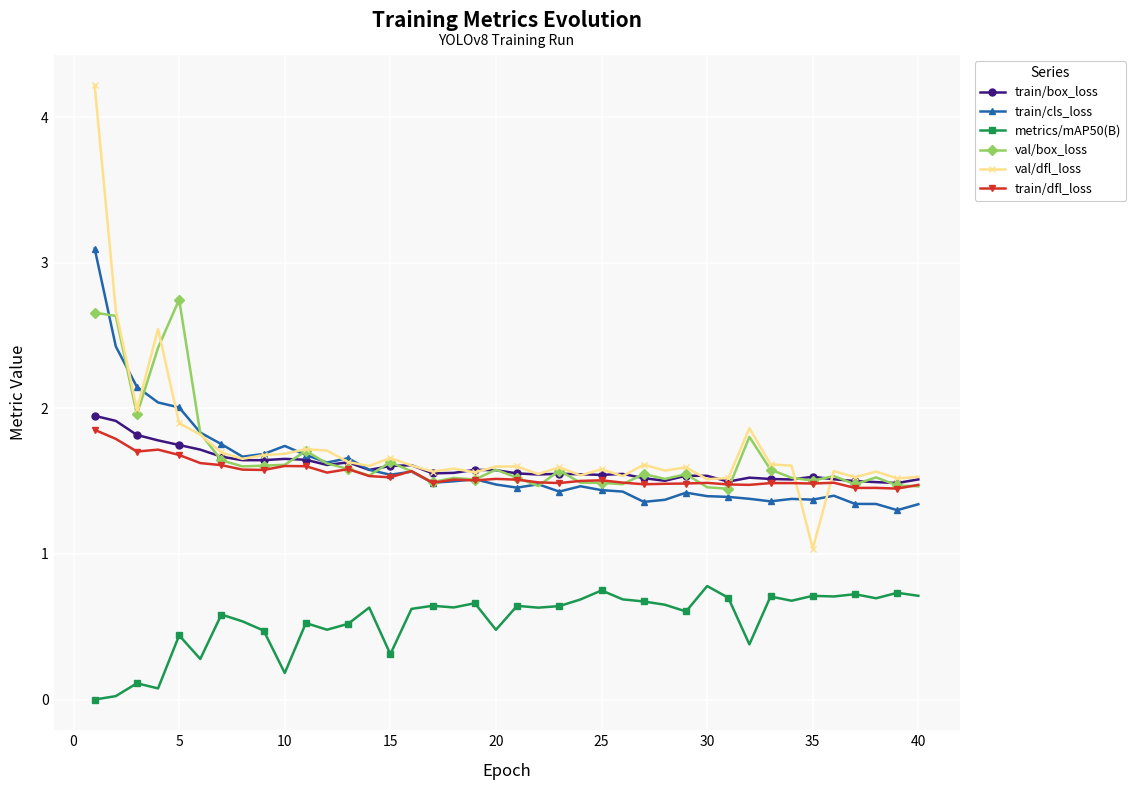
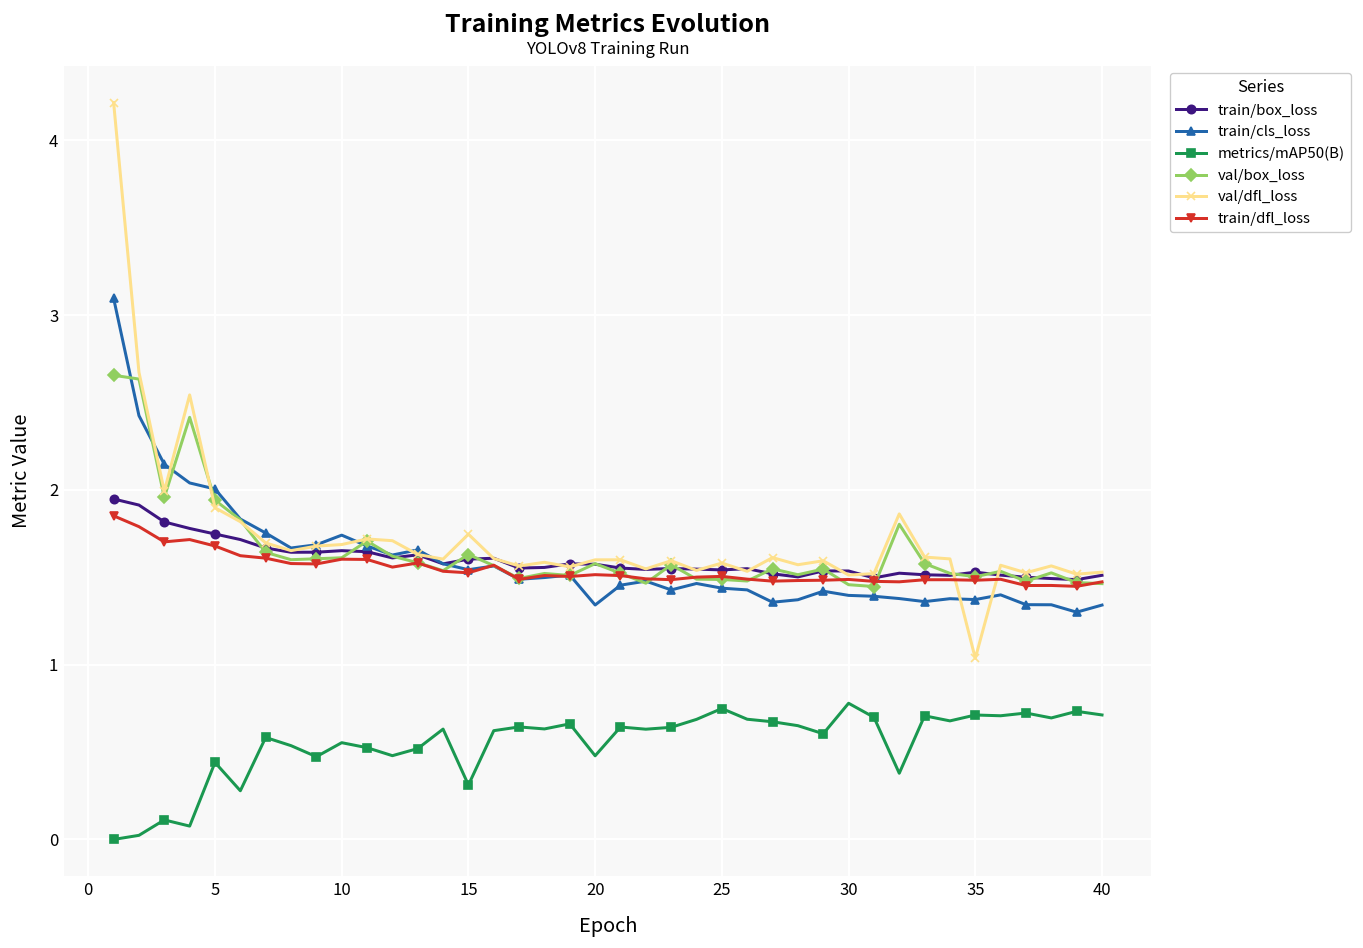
  {
    "train/box_loss": {
      "5": 1.75,
      "10": 1.65,
      "15": 1.60,
      "25": 1.54,
      "30": 1.54,
      "35": 1.53,
      "40": 1.51
    },
    "train/cls_loss": {
      "5": 2.01,
      "10": 1.74,
-     "20": 1.48,
+     "20": 1.34,
      "25": 1.44,
      "30": 1.40,
      "35": 1.37,
      "40": 1.34
    },
    "metrics/mAP50(B)": {
      "5": 0.44,
-     "10": 0.18,
+     "10": 0.55,
      "15": 0.31,
      "20": 0.48,
      "25": 0.75,
      "30": 0.78,
      "35": 0.71,
      "40": 0.71
    },
    "val/box_loss": {
-     "5": 2.75,
+     "5": 1.94,
      "15": 1.63,
      "25": 1.49,
      "30": 1.46,
      "35": 1.50
    },
    "val/dfl_loss": {
      "5": 1.90,
      "10": 1.69,
-     "15": 1.66,
+     "15": 1.75,
      "20": 1.60,
      "25": 1.58,
      "30": 1.51,
      "35": 1.04,
      "40": 1.53
    },
    "train/dfl_loss": {
      "5": 1.68,
      "20": 1.52,
      "25": 1.51,
      "30": 1.49,
      "35": 1.48
    }
  }
